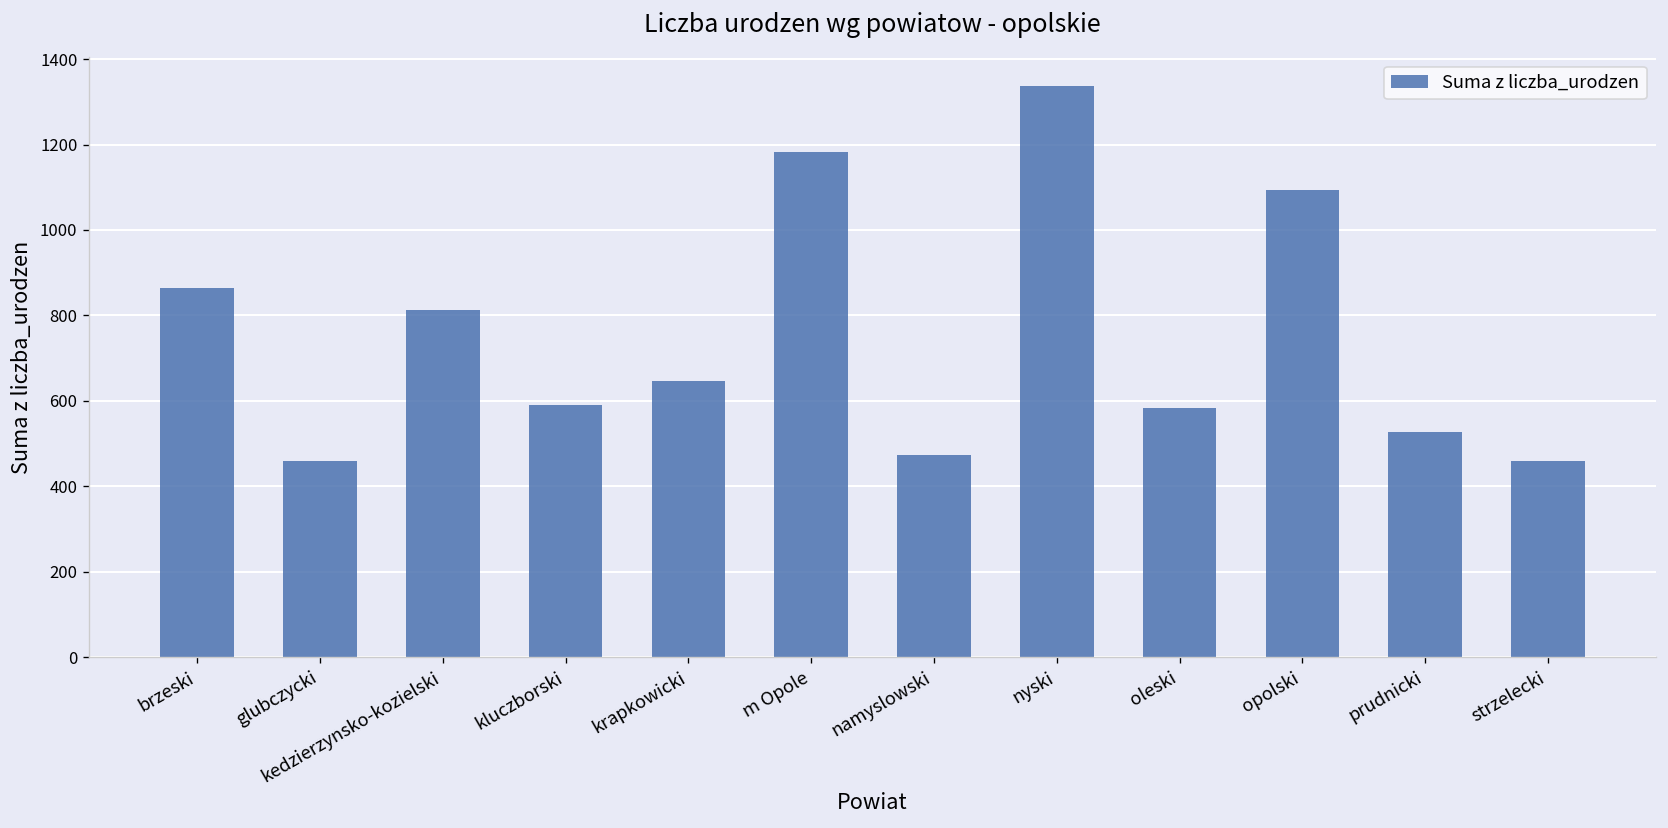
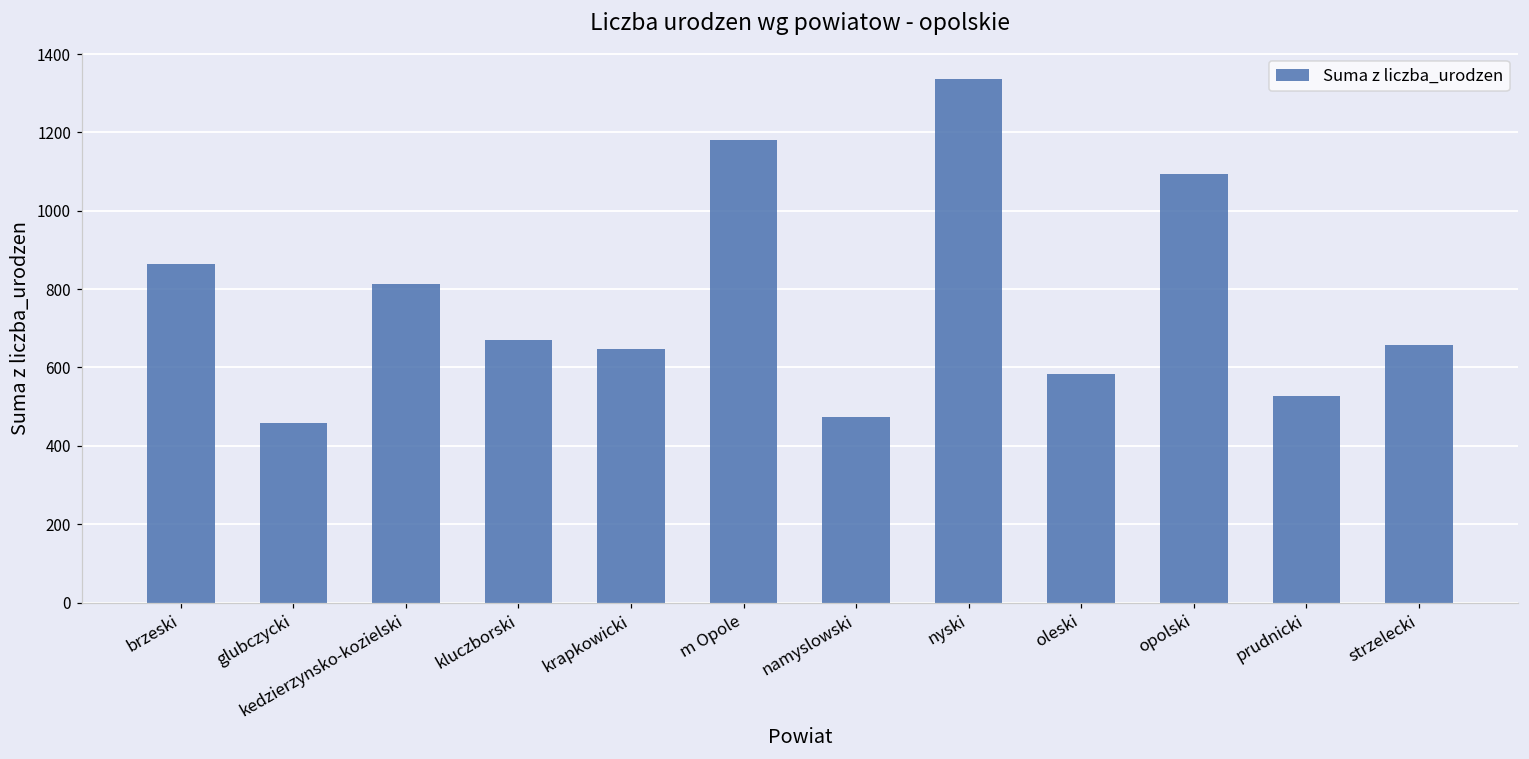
  {
    "brzeski": 860,
    "glubczycki": 460,
    "kedzierzynsko-kozielski": 810,
-   "kluczborski": 590,
+   "kluczborski": 670,
    "krapkowicki": 650,
    "m Opole": 1180,
    "namyslowski": 470,
    "nyski": 1340,
    "oleski": 580,
    "opolski": 1090,
    "prudnicki": 530,
-   "strzelecki": 460
+   "strzelecki": 660
  }
